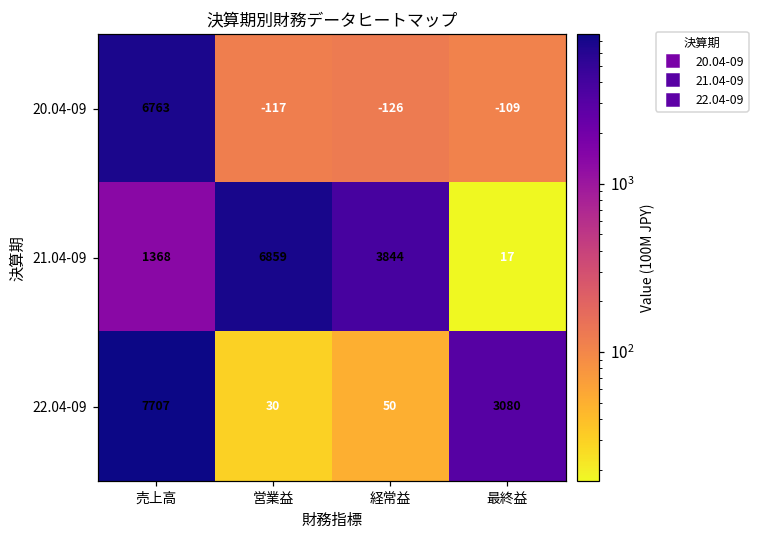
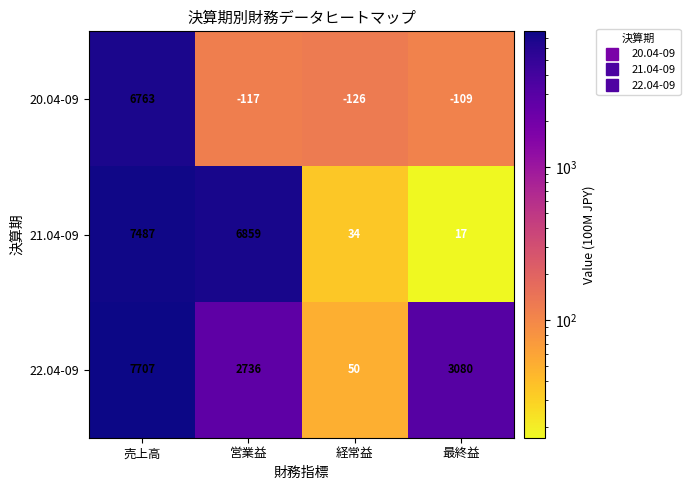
  {
    "20.04-09": {
      "売上高": 6763,
      "営業益": -117,
      "経常益": -126,
      "最終益": -109
    },
    "21.04-09": {
-     "売上高": 1368,
+     "売上高": 7487,
      "営業益": 6859,
-     "経常益": 3844,
+     "経常益": 34,
      "最終益": 17
    },
    "22.04-09": {
      "売上高": 7707,
-     "営業益": 30,
+     "営業益": 2736,
      "経常益": 50,
      "最終益": 3080
    }
  }
